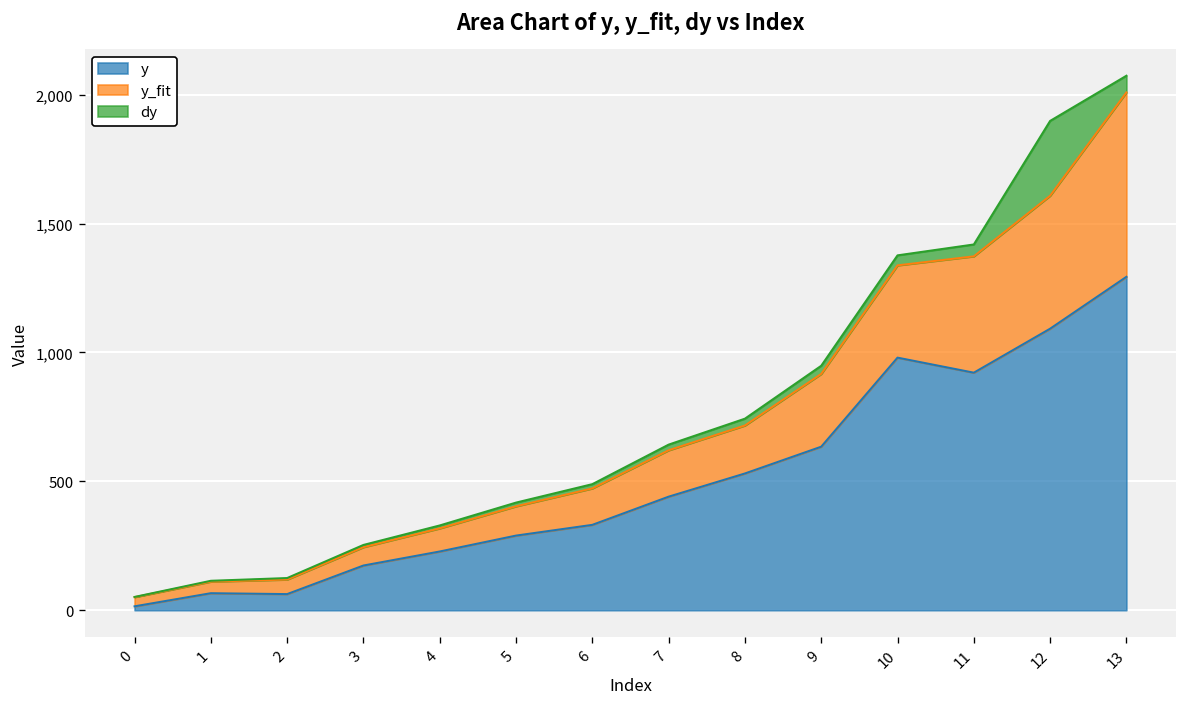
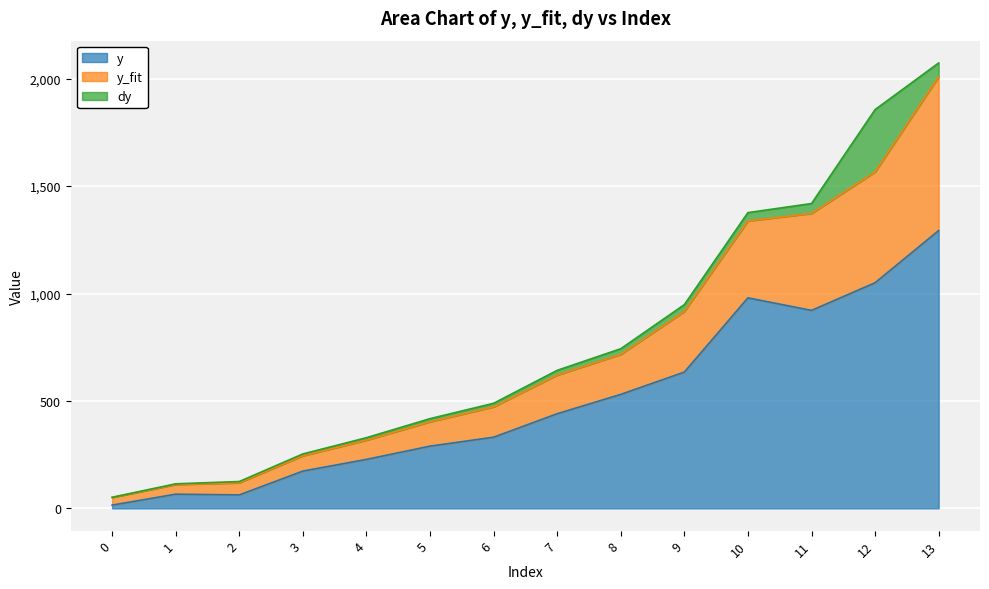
  {
    "y": {
      "0": "20",
      "1": "70",
      "2": "60",
      "3": "170",
      "4": "230",
      "5": "290",
      "6": "330",
      "7": "440",
      "8": "530",
      "9": "630",
      "10": "980",
      "11": "920",
-     "12": "1,090",
+     "12": "1,050",
      "13": "1,290"
    },
    "y_fit": {
      "5": "110",
      "6": "140",
      "7": "180",
      "8": "190",
      "9": "280",
      "10": "360",
      "11": "450",
      "12": "520",
      "13": "720"
    },
    "dy": {
      "5": "10",
      "6": "20",
      "7": "20",
      "8": "30",
      "9": "30",
      "10": "40",
      "11": "50",
      "12": "290",
      "13": "60"
    }
  }
